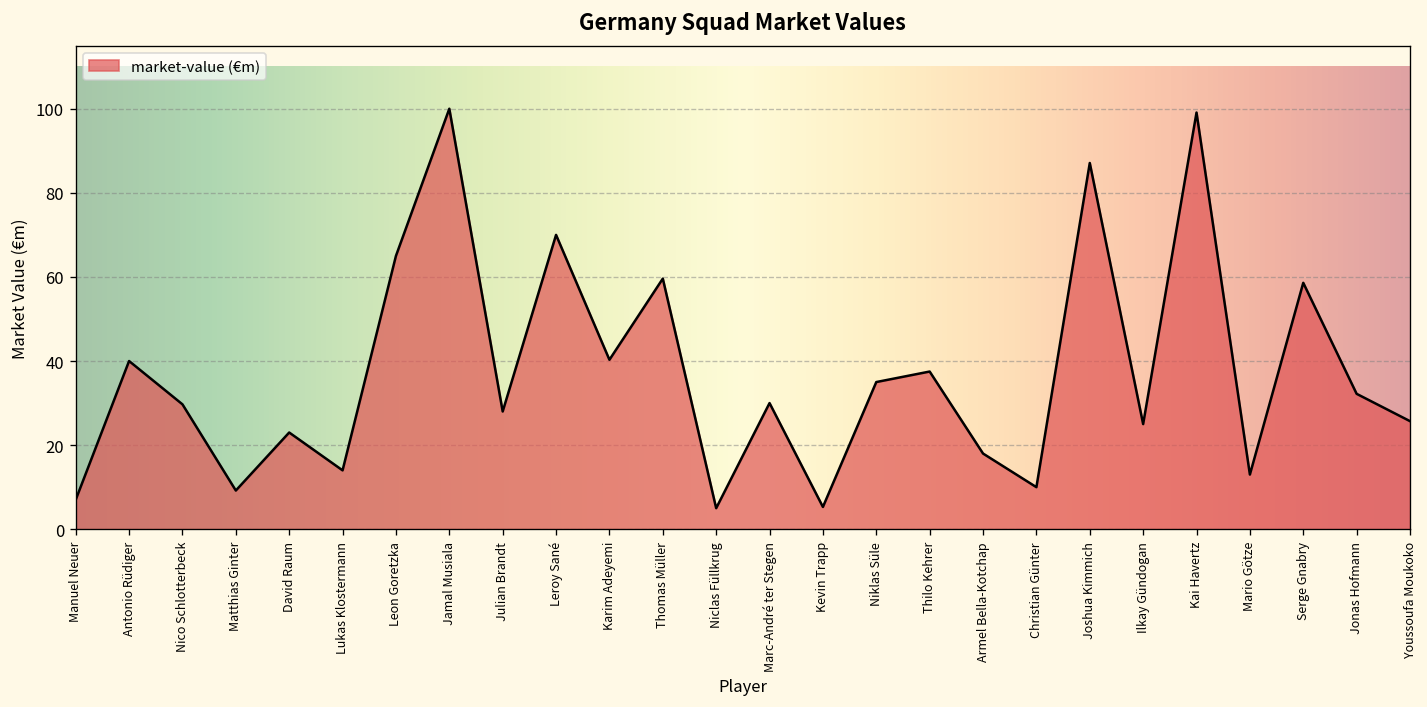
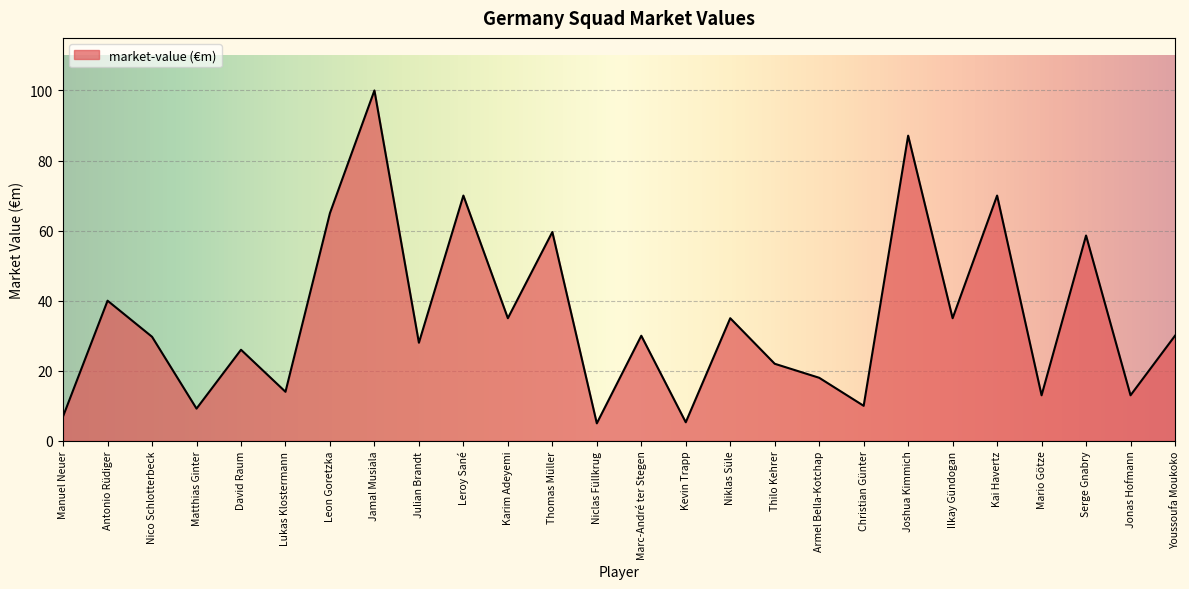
  {
    "Manuel Neuer": 7,
    "Antonio Rüdiger": 40,
    "Nico Schlotterbeck": 30,
    "Matthias Ginter": 9,
-   "David Raum": 23,
+   "David Raum": 26,
    "Lukas Klostermann": 14,
    "Leon Goretzka": 65,
    "Jamal Musiala": 100,
    "Julian Brandt": 28,
    "Leroy Sané": 70,
-   "Karim Adeyemi": 40,
+   "Karim Adeyemi": 35,
    "Thomas Müller": 60,
    "Niclas Füllkrug": 5,
    "Marc-André ter Stegen": 30,
    "Kevin Trapp": 5,
    "Niklas Süle": 35,
-   "Thilo Kehrer": 38,
+   "Thilo Kehrer": 22,
    "Armel Bella-Kotchap": 18,
    "Christian Günter": 10,
    "Joshua Kimmich": 87,
-   "Ilkay Gündogan": 25,
-   "Kai Havertz": 99,
+   "Ilkay Gündogan": 35,
+   "Kai Havertz": 70,
    "Mario Götze": 13,
    "Serge Gnabry": 59,
-   "Jonas Hofmann": 32,
-   "Youssoufa Moukoko": 26
+   "Jonas Hofmann": 13,
+   "Youssoufa Moukoko": 30
  }
